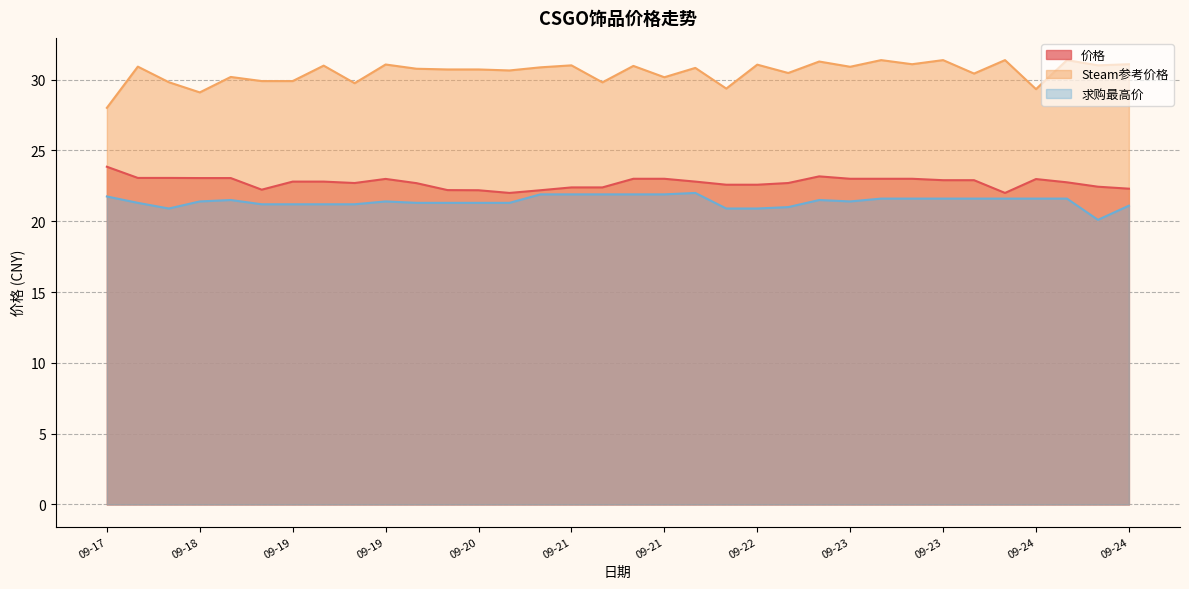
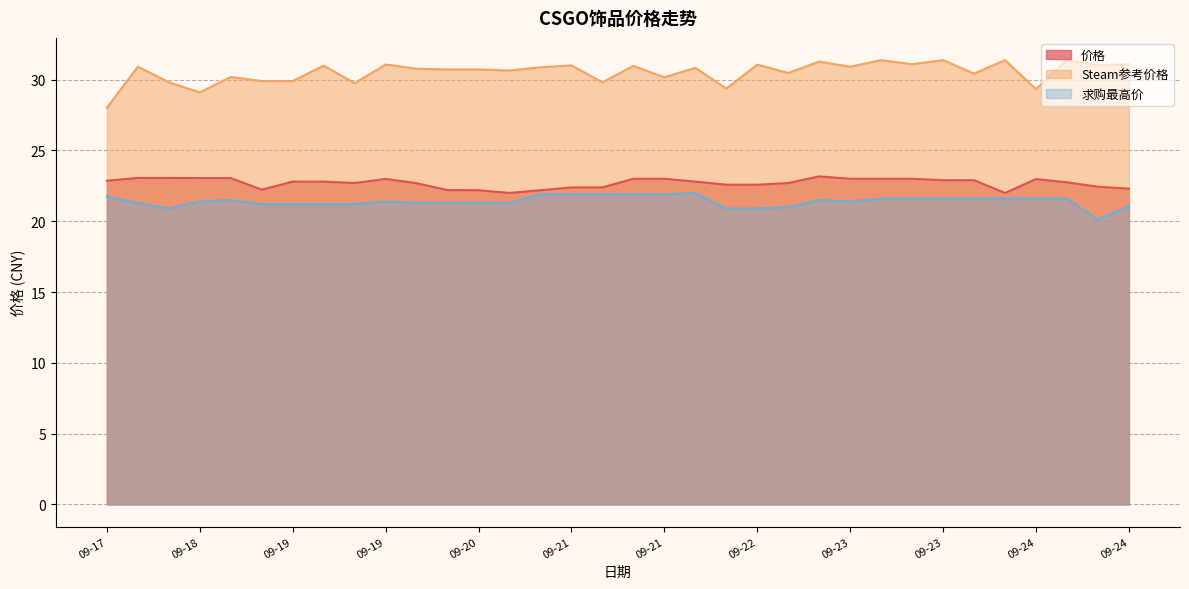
  {
    "价格": {
-     "09-17": 23.9
+     "09-17": 22.9
    },
    "Steam参考价格": {
      "09-17": 28.0
    },
    "求购最高价": {
      "09-17": 21.8
    }
  }
